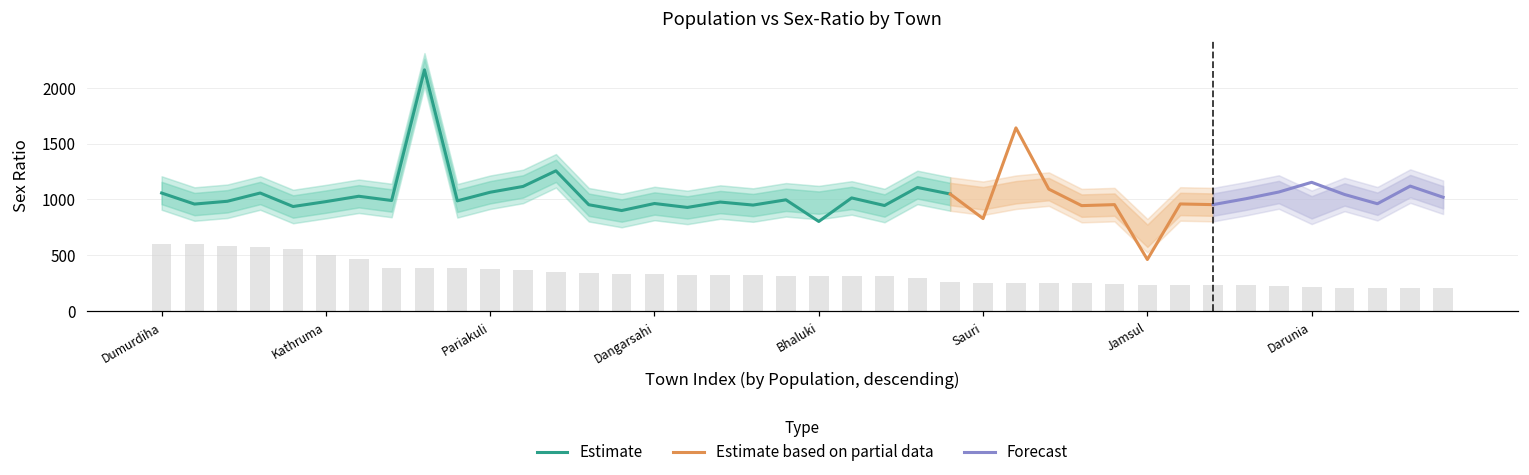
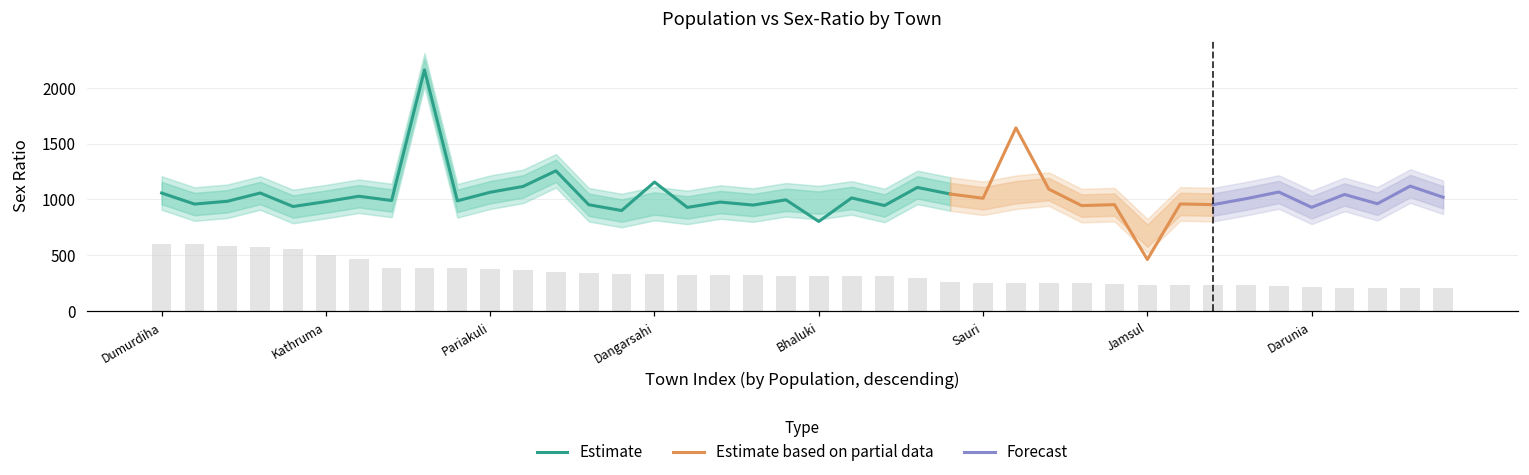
  {
    "Estimate": {
      "Dumurdiha": 1060,
      "Kathruma": 980,
      "Pariakuli": 1060,
-     "Dangarsahi": 960,
+     "Dangarsahi": 1160,
      "Bhaluki": 800
    },
    "Estimate based on partial data": {
-     "Sauri": 830,
+     "Sauri": 1010,
      "Jamsul": 460
    },
    "Forecast": {
-     "Darunia": 1150
+     "Darunia": 930
    }
  }
